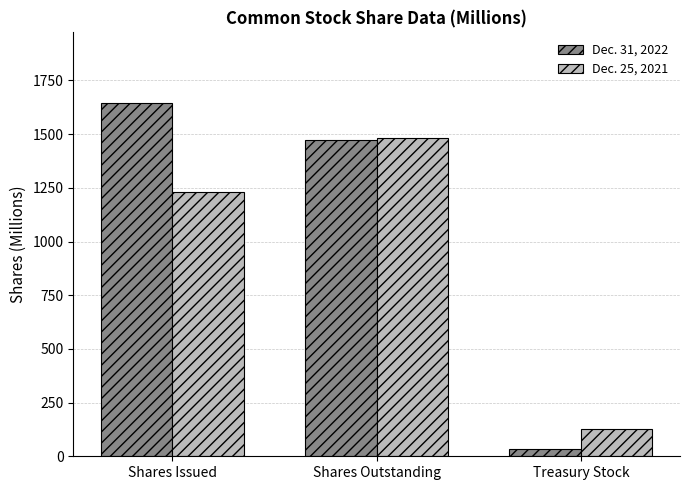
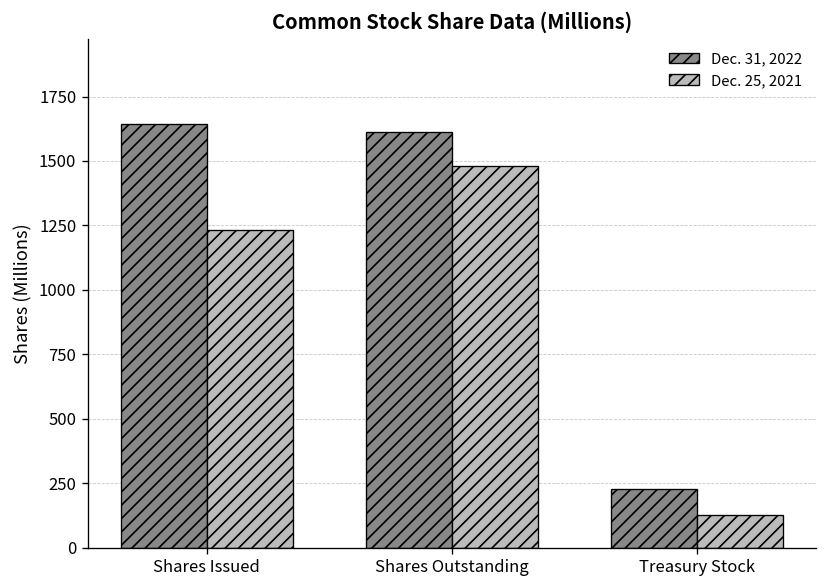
  {
    "Dec. 31, 2022": {
      "Shares Issued": 1650,
-     "Shares Outstanding": 1480,
-     "Treasury Stock": 30
+     "Shares Outstanding": 1610,
+     "Treasury Stock": 230
    },
    "Dec. 25, 2021": {
      "Shares Issued": 1230,
      "Shares Outstanding": 1480,
      "Treasury Stock": 130
    }
  }
